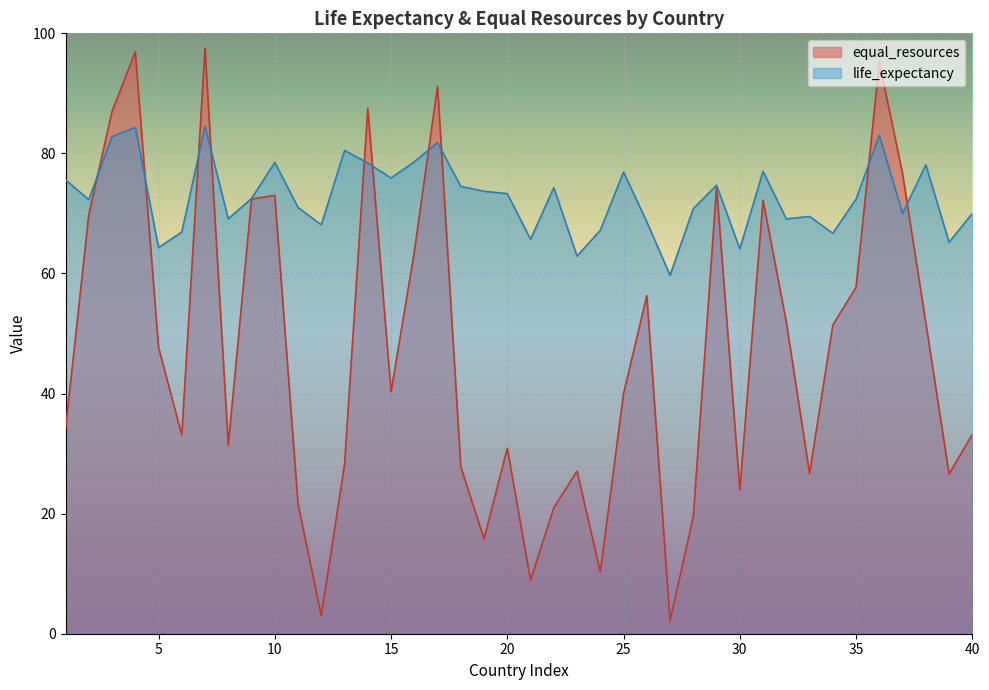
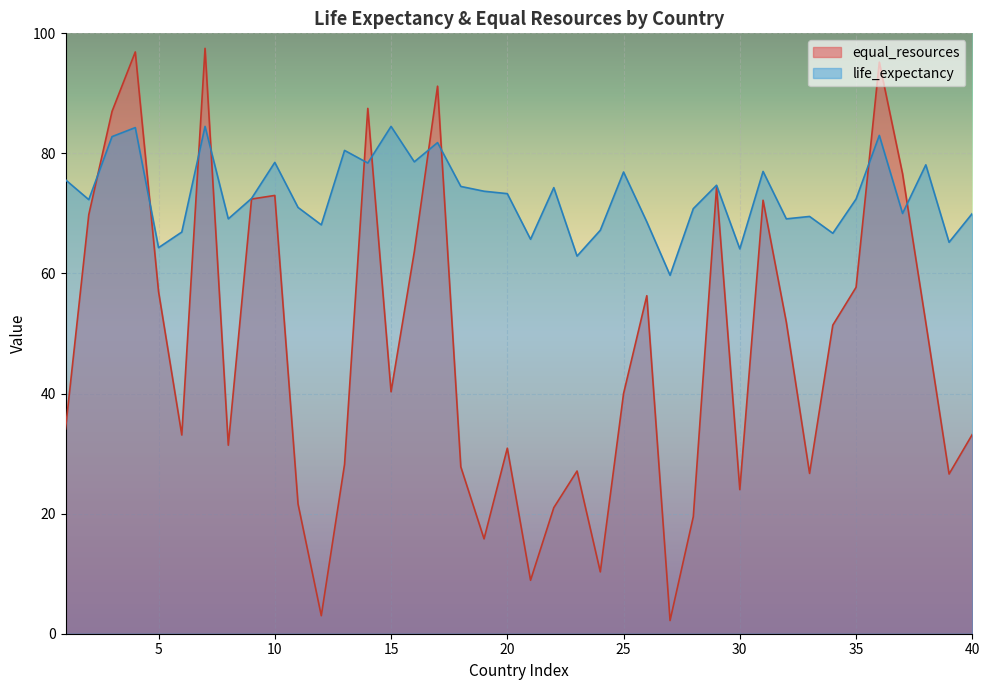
  {
    "equal_resources": {
-     "5": 48,
+     "5": 57,
      "10": 73,
      "15": 40,
      "20": 31,
      "25": 40,
      "30": 24,
      "35": 58,
      "40": 33
    },
    "life_expectancy": {
      "5": 64,
      "10": 79,
-     "15": 76,
+     "15": 85,
      "20": 73,
      "25": 77,
      "30": 64,
      "35": 72,
      "40": 70
    }
  }
